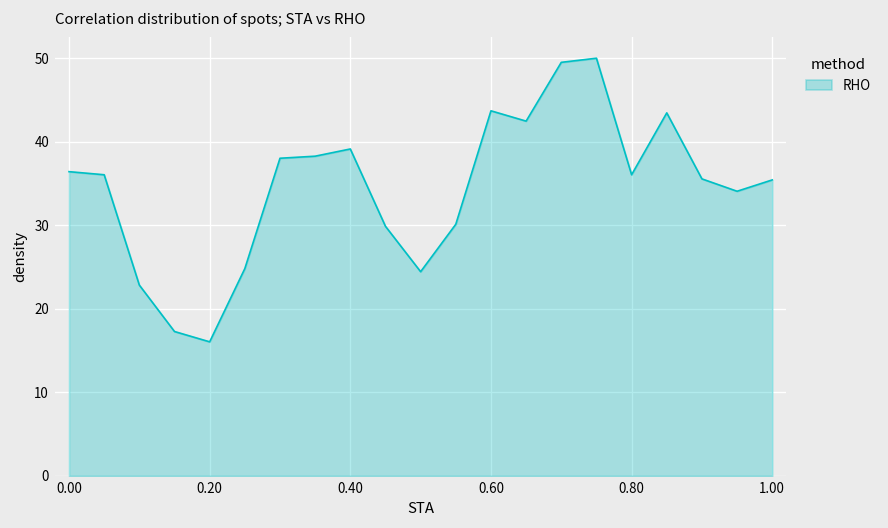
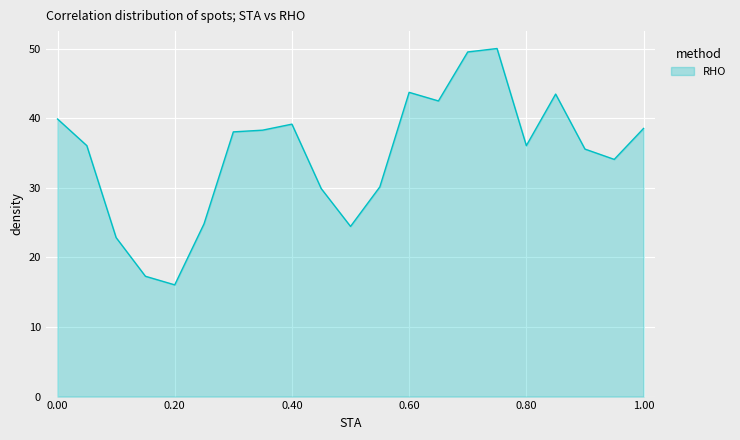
  {
-   "0.00": 36,
+   "0.00": 40,
    "0.20": 16,
    "0.40": 39,
    "0.60": 44,
    "0.80": 36,
-   "1.00": 35
+   "1.00": 39
  }
